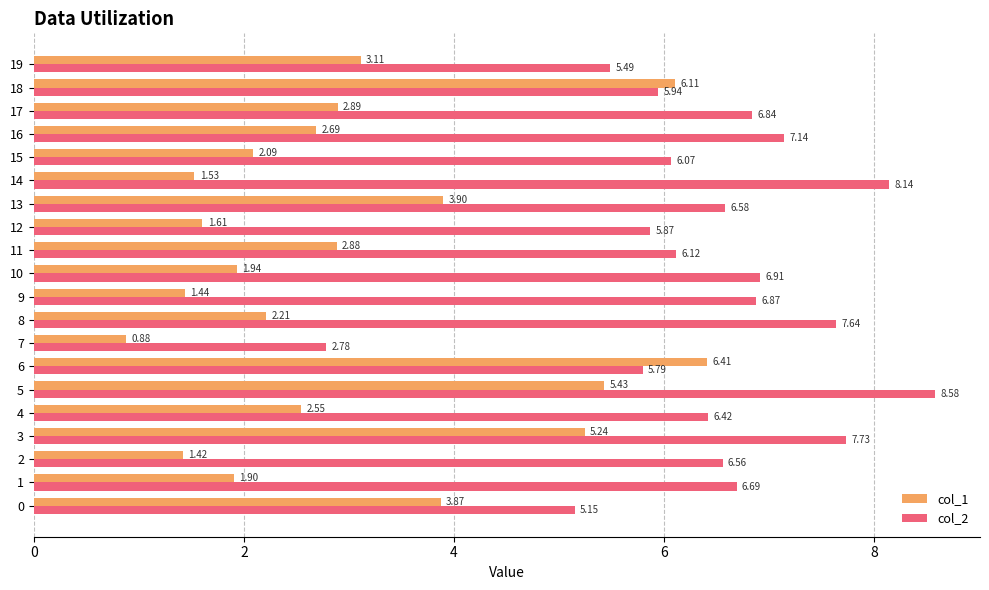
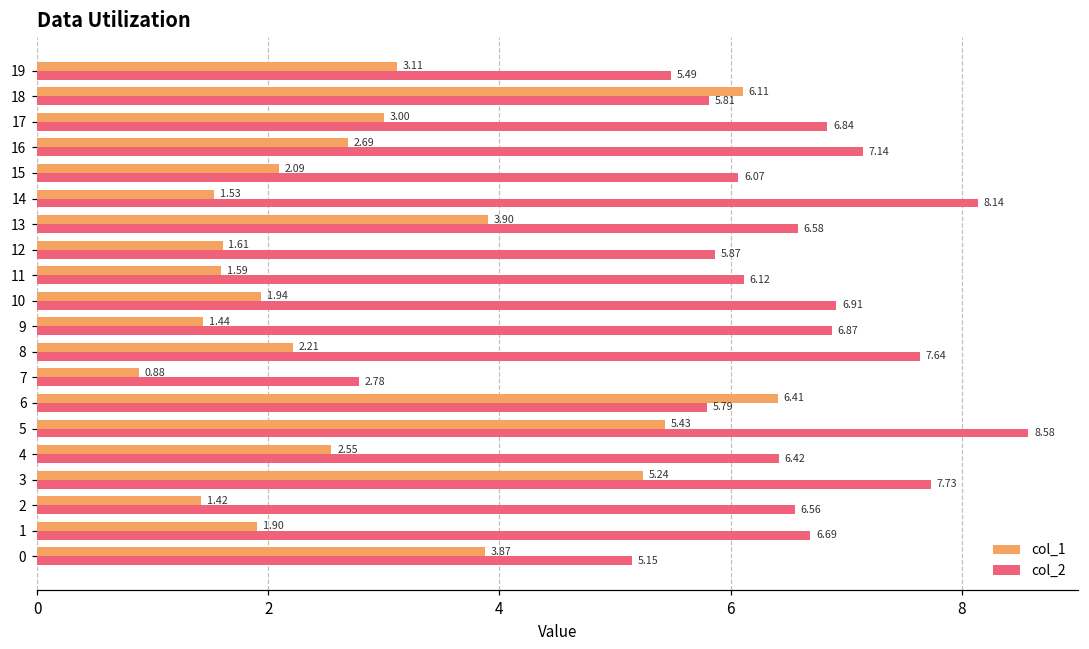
  {
    "col_1": {
      "19": 3.11,
      "18": 6.11,
-     "17": 2.89,
+     "17": 3.00,
      "16": 2.69,
      "15": 2.09,
      "14": 1.53,
      "13": 3.90,
      "12": 1.61,
-     "11": 2.88,
+     "11": 1.59,
      "10": 1.94,
      "9": 1.44,
      "8": 2.21,
      "7": 0.88,
      "6": 6.41,
      "5": 5.43,
      "4": 2.55,
      "3": 5.24,
      "2": 1.42,
      "1": 1.90,
      "0": 3.87
    },
    "col_2": {
      "19": 5.49,
-     "18": 5.94,
+     "18": 5.81,
      "17": 6.84,
      "16": 7.14,
      "15": 6.07,
      "14": 8.14,
      "13": 6.58,
      "12": 5.87,
      "11": 6.12,
      "10": 6.91,
      "9": 6.87,
      "8": 7.64,
      "7": 2.78,
      "6": 5.79,
      "5": 8.58,
      "4": 6.42,
      "3": 7.73,
      "2": 6.56,
      "1": 6.69,
      "0": 5.15
    }
  }
